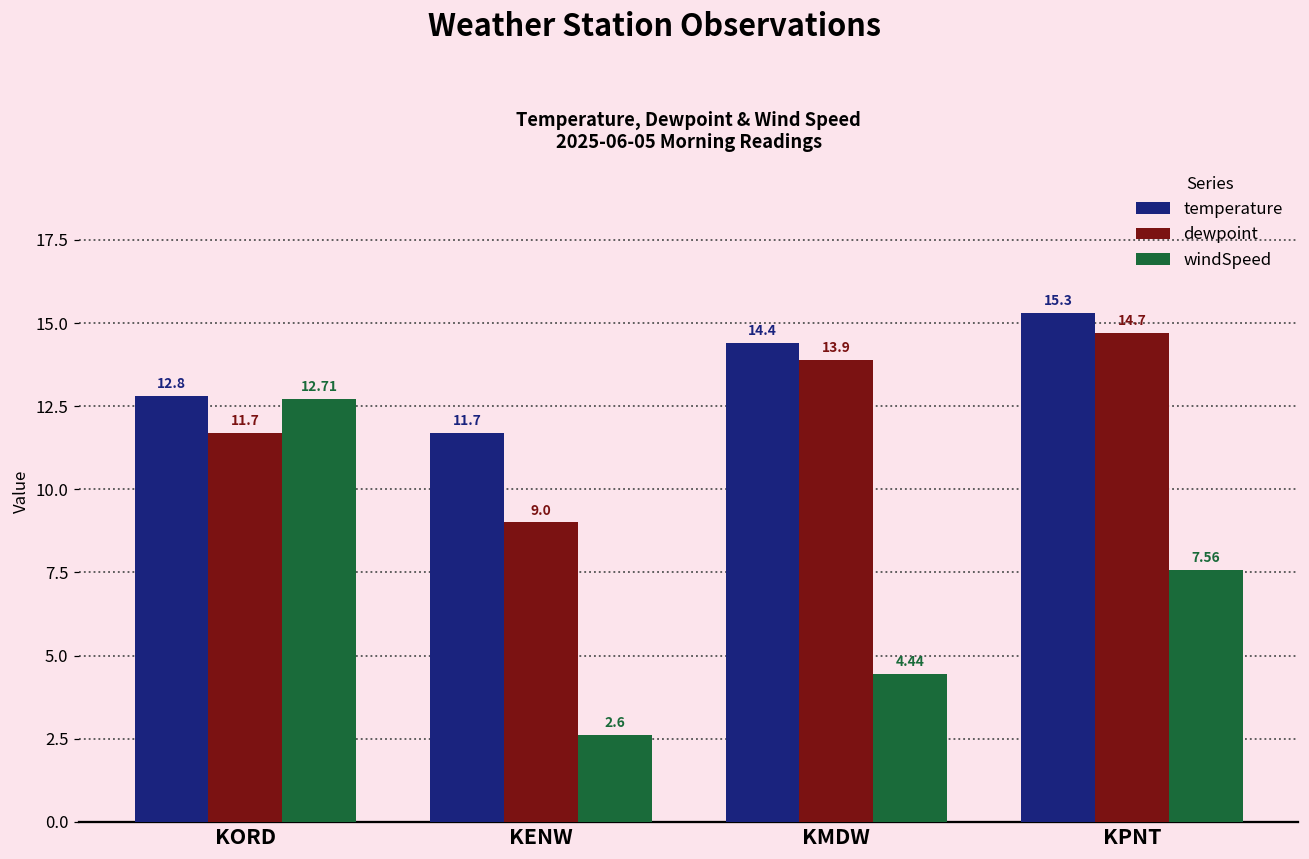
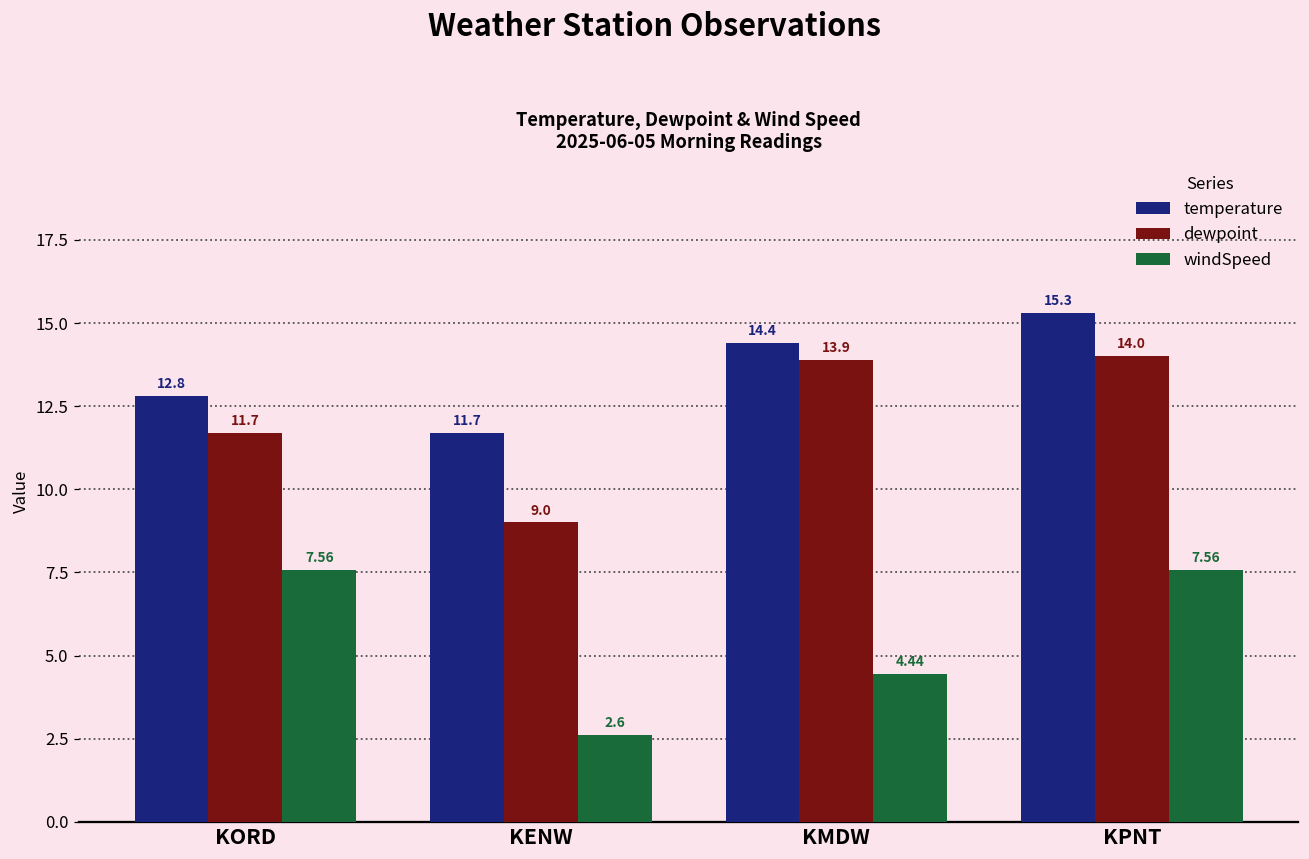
  {
    "temperature": {
      "KORD": 12.8,
      "KENW": 11.7,
      "KMDW": 14.4,
      "KPNT": 15.3
    },
    "dewpoint": {
      "KORD": 11.7,
      "KENW": 9.0,
      "KMDW": 13.9,
-     "KPNT": 14.7
+     "KPNT": 14.0
    },
    "windSpeed": {
-     "KORD": 12.71,
+     "KORD": 7.56,
      "KENW": 2.6,
      "KMDW": 4.44,
      "KPNT": 7.56
    }
  }
